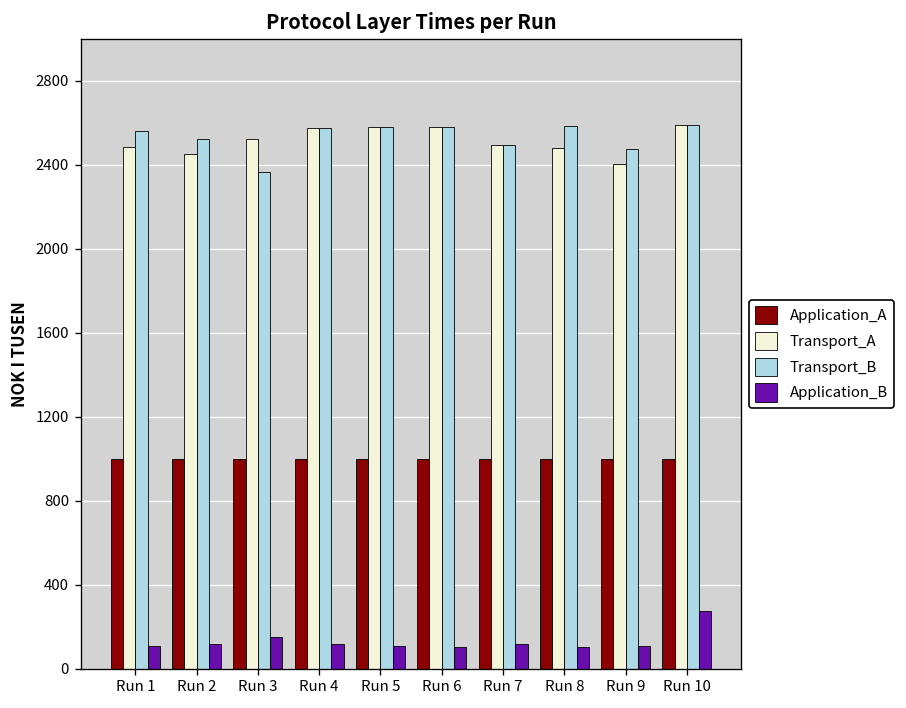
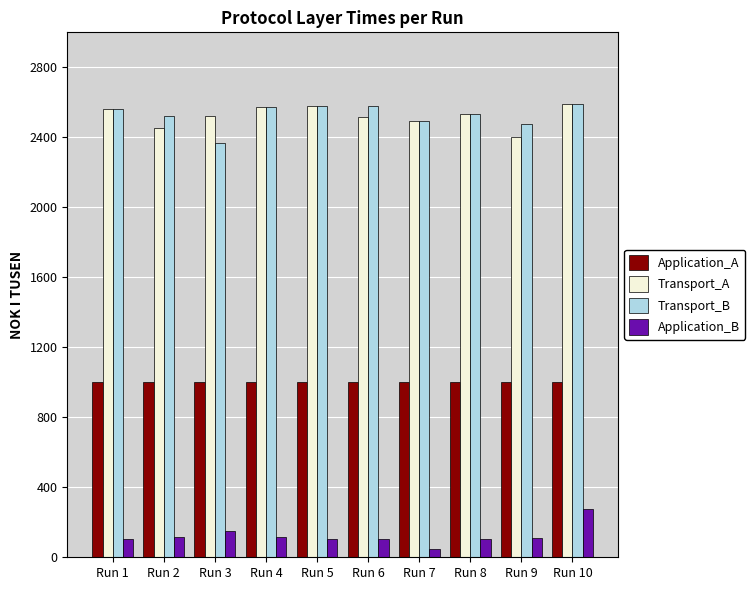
  {
    "Application_A": {
      "Run 1": 1000,
      "Run 2": 1000,
      "Run 3": 1000,
      "Run 4": 1000,
      "Run 5": 1000,
      "Run 6": 1000,
      "Run 7": 1000,
      "Run 8": 1000,
      "Run 9": 1000,
      "Run 10": 1000
    },
    "Transport_A": {
-     "Run 1": 2490,
+     "Run 1": 2560,
      "Run 2": 2450,
      "Run 3": 2520,
      "Run 4": 2580,
      "Run 5": 2580,
-     "Run 6": 2580,
+     "Run 6": 2510,
      "Run 7": 2500,
-     "Run 8": 2480,
+     "Run 8": 2530,
      "Run 9": 2400,
      "Run 10": 2590
    },
    "Transport_B": {
      "Run 1": 2560,
      "Run 2": 2520,
      "Run 3": 2370,
      "Run 4": 2570,
      "Run 5": 2580,
      "Run 6": 2580,
      "Run 7": 2500,
-     "Run 8": 2580,
+     "Run 8": 2530,
      "Run 9": 2480,
      "Run 10": 2590
    },
    "Application_B": {
      "Run 1": 110,
      "Run 2": 120,
      "Run 3": 150,
      "Run 4": 120,
      "Run 5": 110,
      "Run 6": 110,
-     "Run 7": 120,
+     "Run 7": 50,
      "Run 8": 100,
      "Run 9": 110,
      "Run 10": 270
    }
  }
